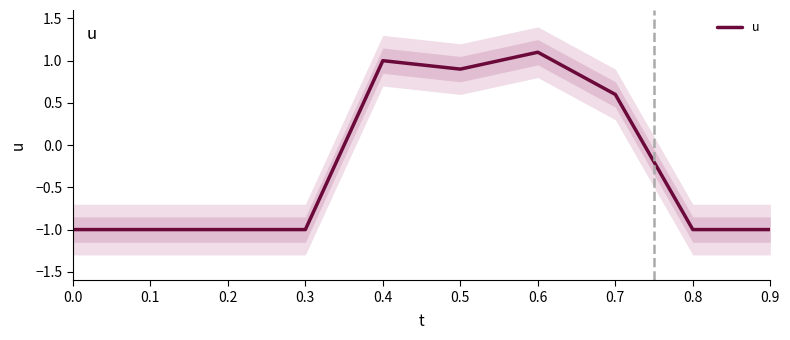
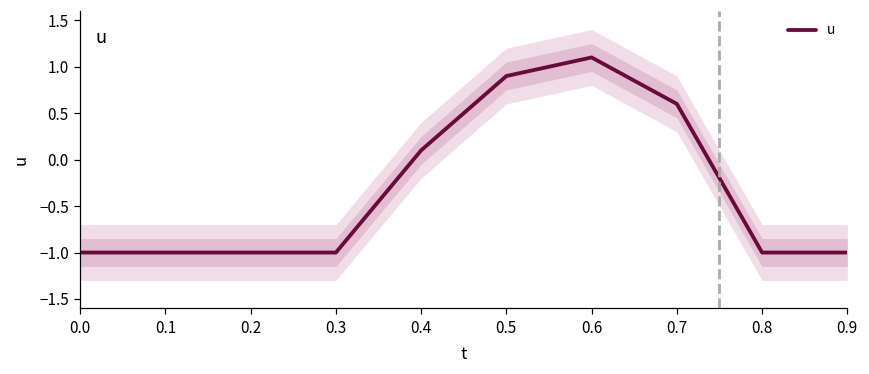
  {
    "u": {
      "0.0": -1.0,
      "0.1": -1.0,
      "0.2": -1.0,
      "0.3": -1.0,
-     "0.4": 1.0,
+     "0.4": 0.1,
      "0.5": 0.9,
      "0.6": 1.1,
      "0.7": 0.6,
      "0.8": -1.0,
      "0.9": -1.0
    }
  }
